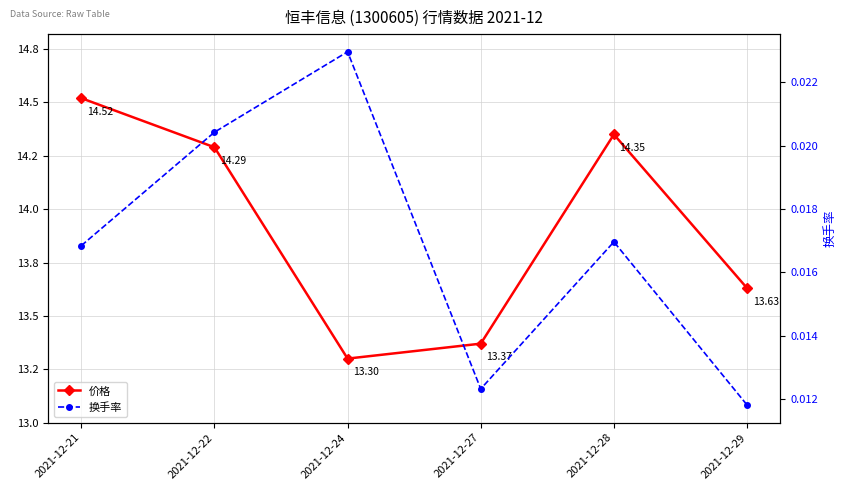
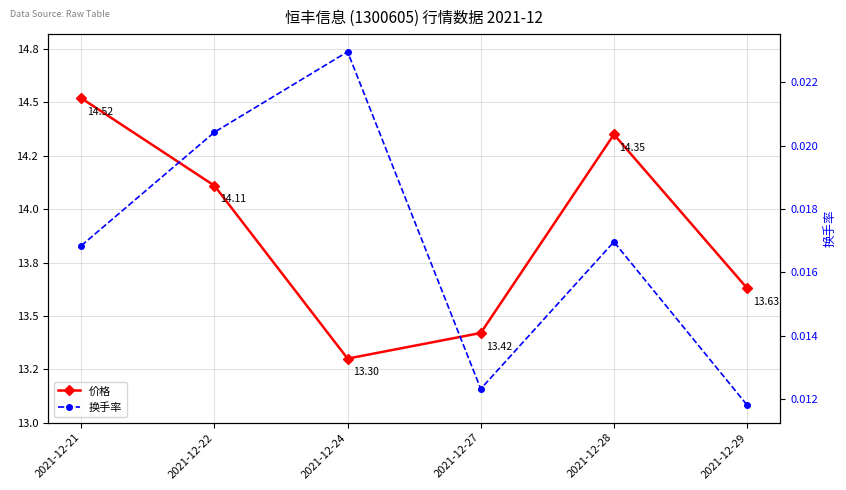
  {
    "价格": {
      "2021-12-21": 14.52,
-     "2021-12-22": 14.29,
+     "2021-12-22": 14.11,
      "2021-12-24": 13.30,
-     "2021-12-27": 13.37,
+     "2021-12-27": 13.42,
      "2021-12-28": 14.35,
      "2021-12-29": 13.63
    }
  }
